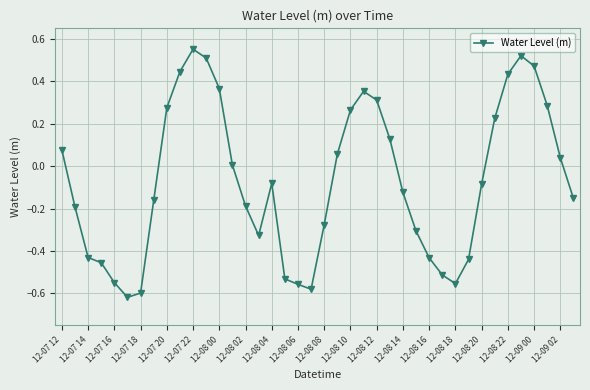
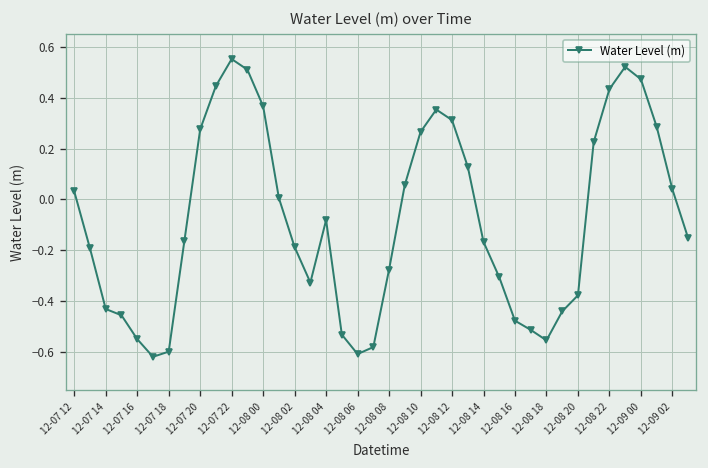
  {
-   "12-07 12": 0.08,
+   "12-07 12": 0.03,
    "12-07 14": -0.43,
    "12-07 16": -0.55,
    "12-07 18": -0.60,
    "12-07 20": 0.28,
    "12-07 22": 0.55,
    "12-08 00": 0.37,
    "12-08 02": -0.19,
    "12-08 04": -0.08,
-   "12-08 06": -0.56,
+   "12-08 06": -0.61,
    "12-08 08": -0.28,
    "12-08 10": 0.27,
    "12-08 12": 0.31,
-   "12-08 14": -0.12,
-   "12-08 16": -0.43,
+   "12-08 14": -0.17,
+   "12-08 16": -0.48,
    "12-08 18": -0.55,
-   "12-08 20": -0.08,
+   "12-08 20": -0.38,
    "12-08 22": 0.43,
    "12-09 00": 0.47,
    "12-09 02": 0.04
  }
